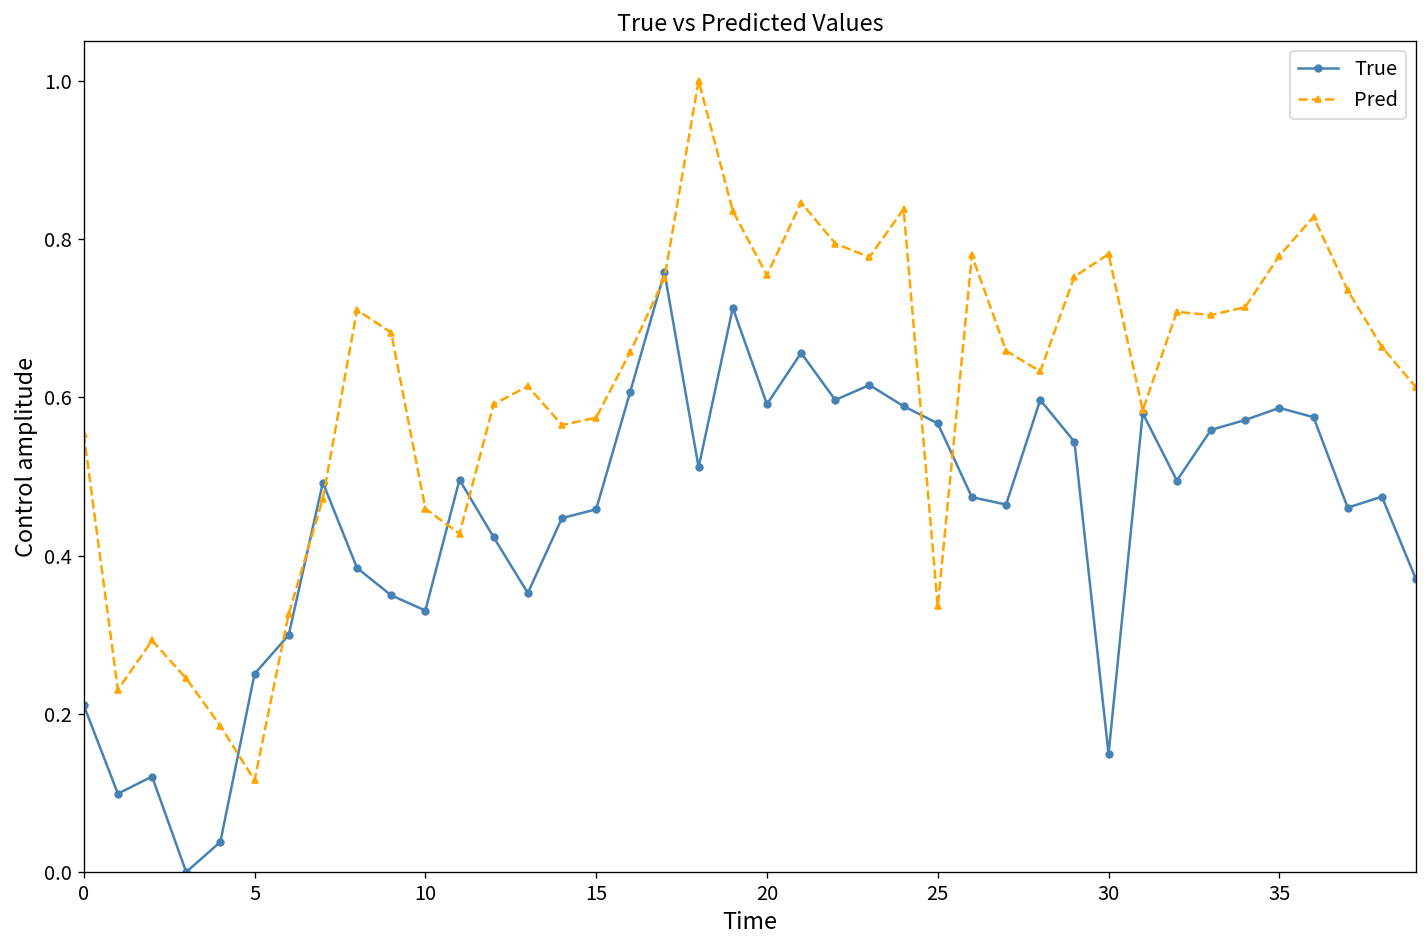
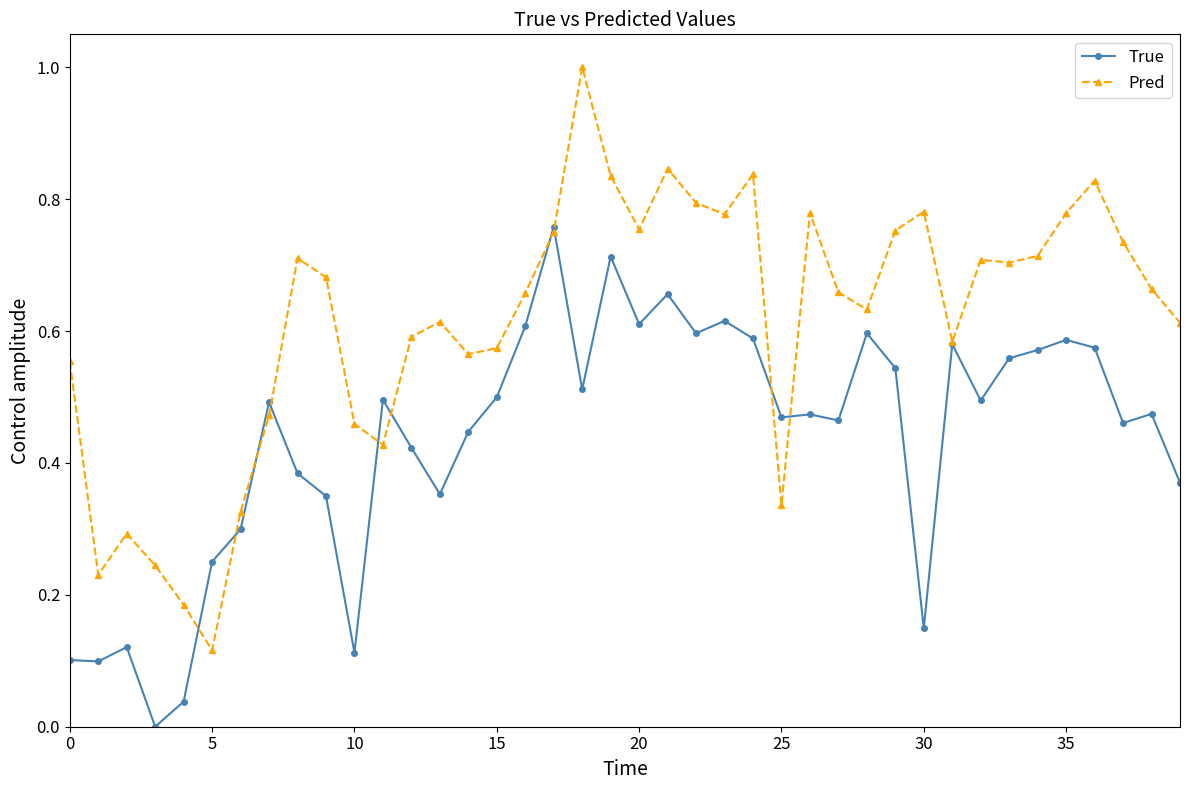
  {
    "True": {
-     "0": 0.21,
+     "0": 0.10,
      "5": 0.25,
-     "10": 0.33,
-     "15": 0.46,
-     "20": 0.59,
-     "25": 0.57,
+     "10": 0.11,
+     "15": 0.50,
+     "20": 0.61,
+     "25": 0.47,
      "30": 0.15,
      "35": 0.59
    },
    "Pred": {
      "0": 0.55,
      "5": 0.12,
      "10": 0.46,
      "15": 0.57,
      "20": 0.75,
      "25": 0.34,
      "30": 0.78,
      "35": 0.78
    }
  }
